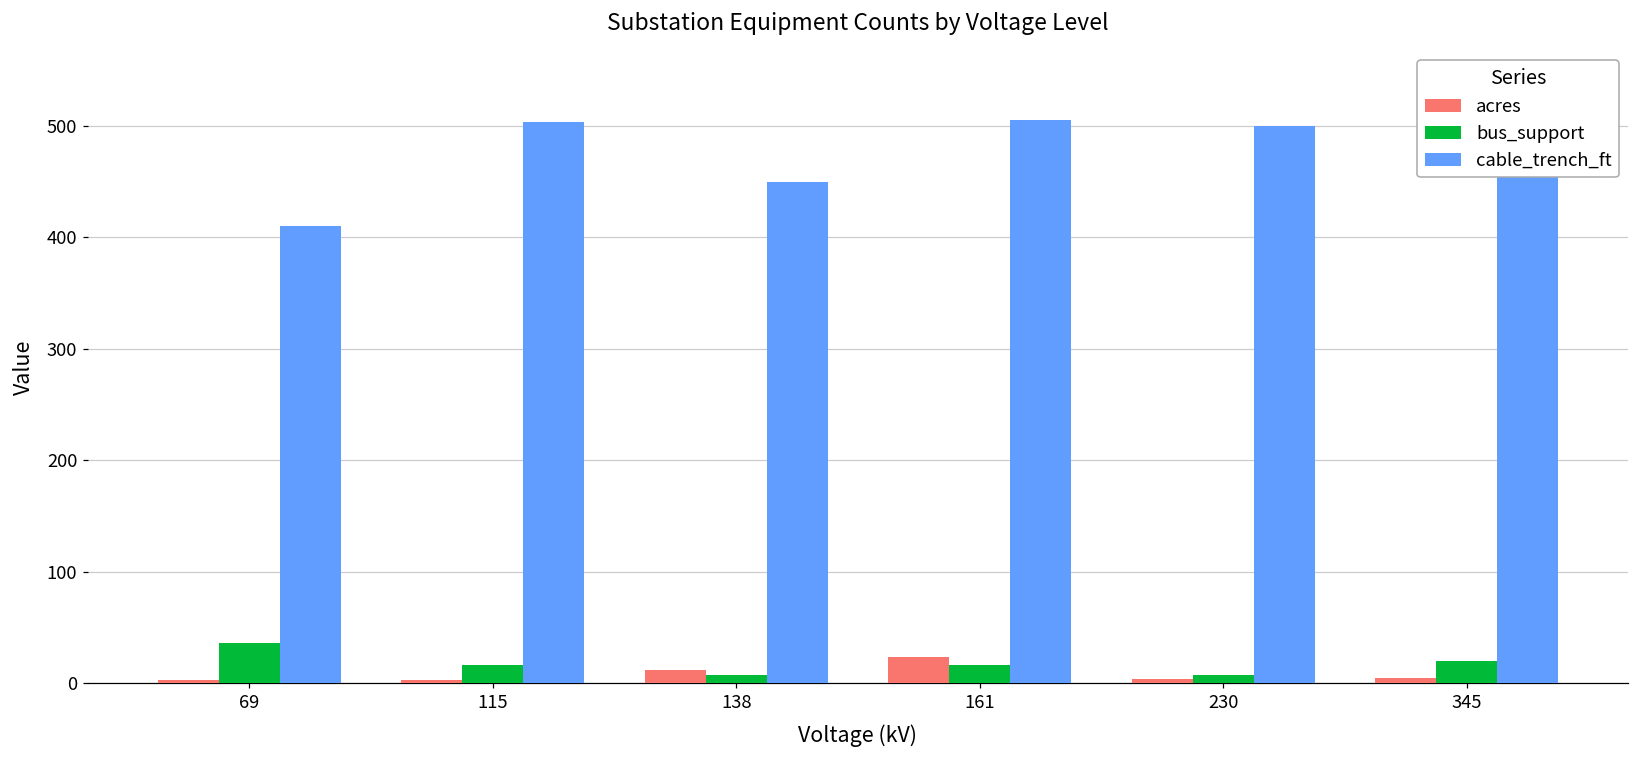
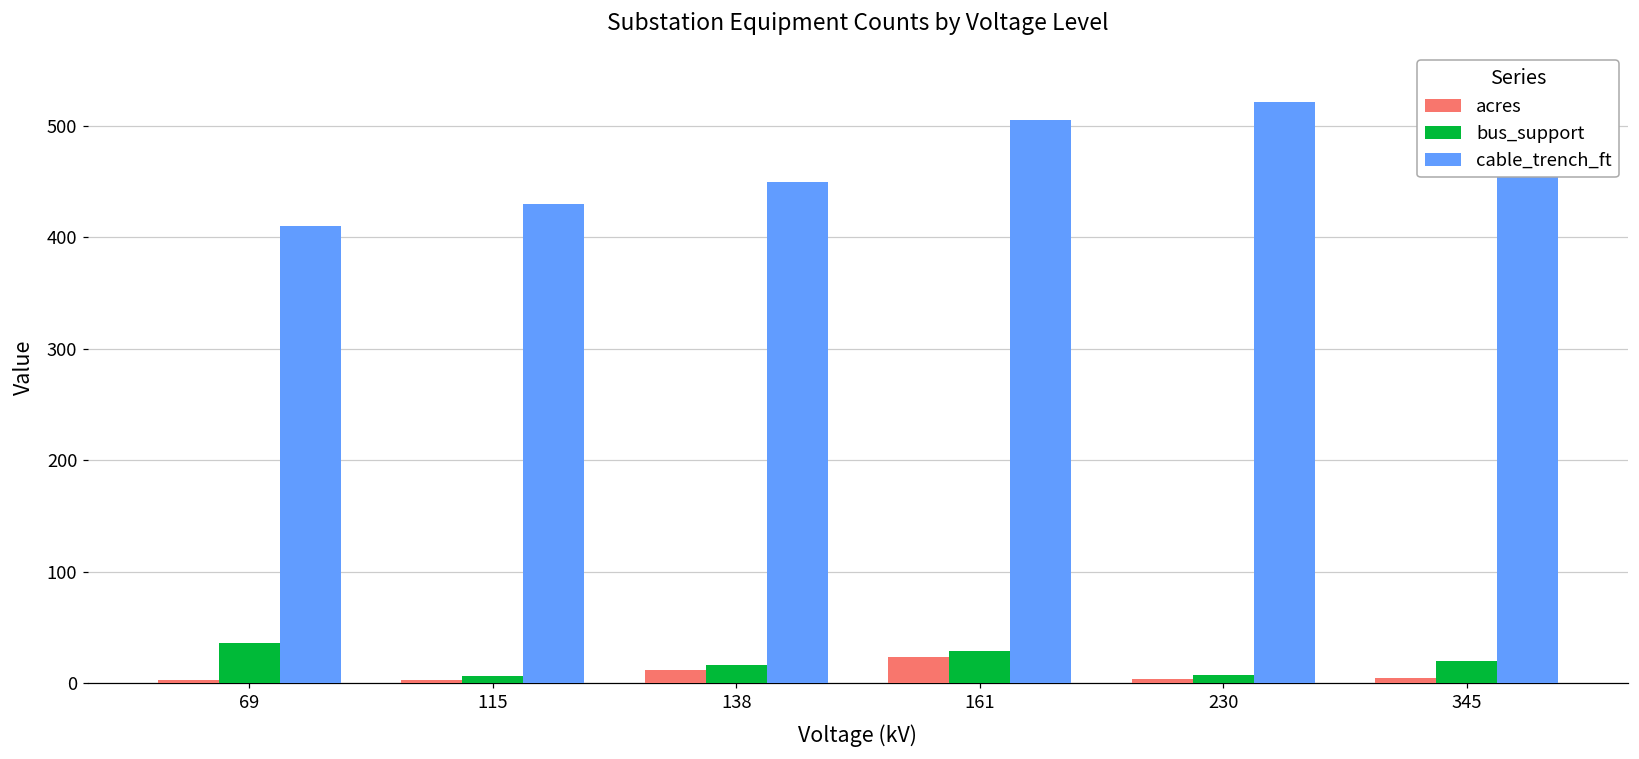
  {
    "acres": {
      "69": 3,
      "115": 3,
      "138": 12,
      "161": 23,
      "230": 4,
      "345": 5
    },
    "bus_support": {
      "69": 36,
-     "115": 16,
-     "138": 7,
-     "161": 16,
+     "115": 6,
+     "138": 16,
+     "161": 29,
      "230": 7,
      "345": 20
    },
    "cable_trench_ft": {
      "69": 410,
-     "115": 503,
+     "115": 430,
      "138": 450,
      "161": 505,
-     "230": 500
+     "230": 521
    }
  }
